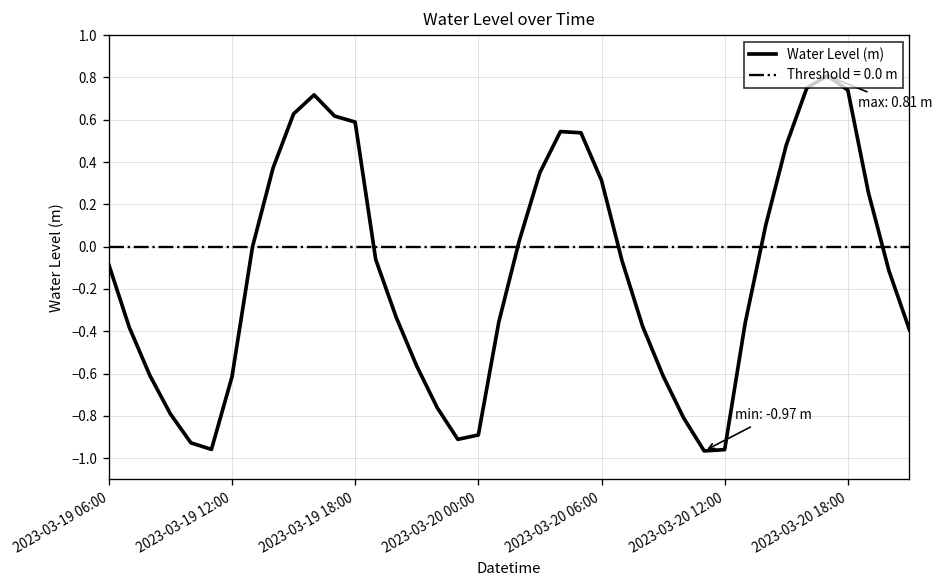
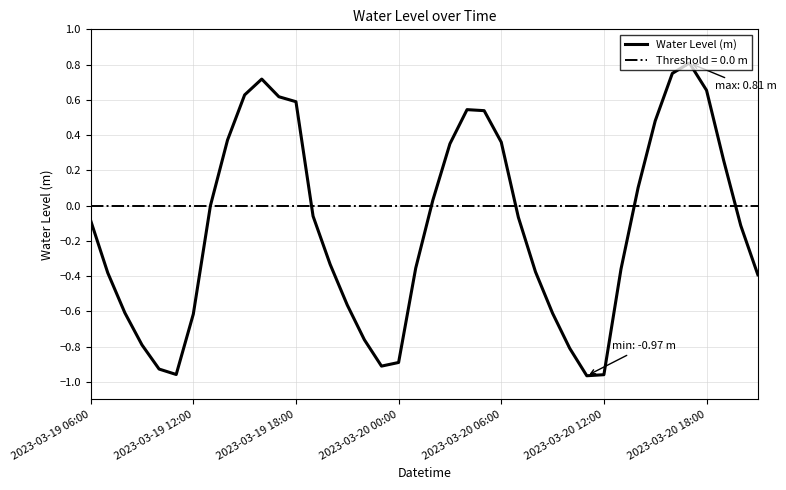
  {
    "2023-03-19 06:00": -0.09,
    "2023-03-19 12:00": -0.62,
    "2023-03-19 18:00": 0.59,
    "2023-03-20 00:00": -0.89,
-   "2023-03-20 06:00": 0.31,
-   "2023-03-20 18:00": 0.74
+   "2023-03-20 06:00": 0.36,
+   "2023-03-20 18:00": 0.65
  }
